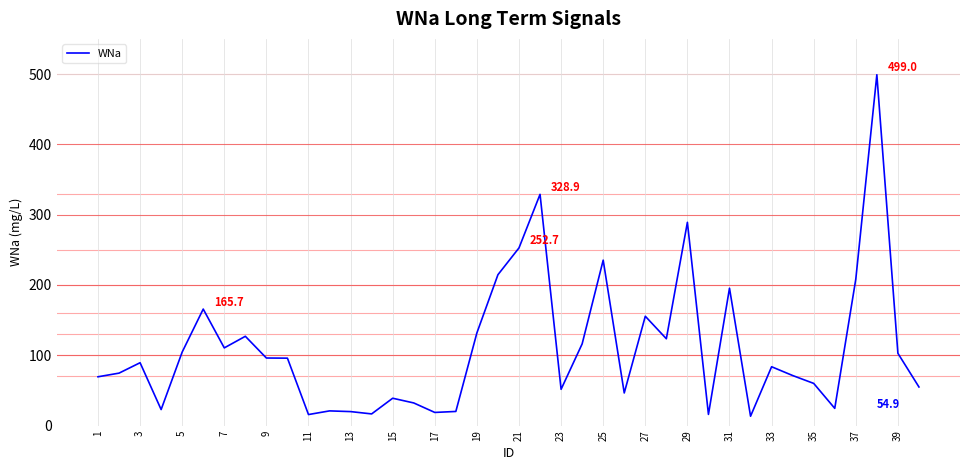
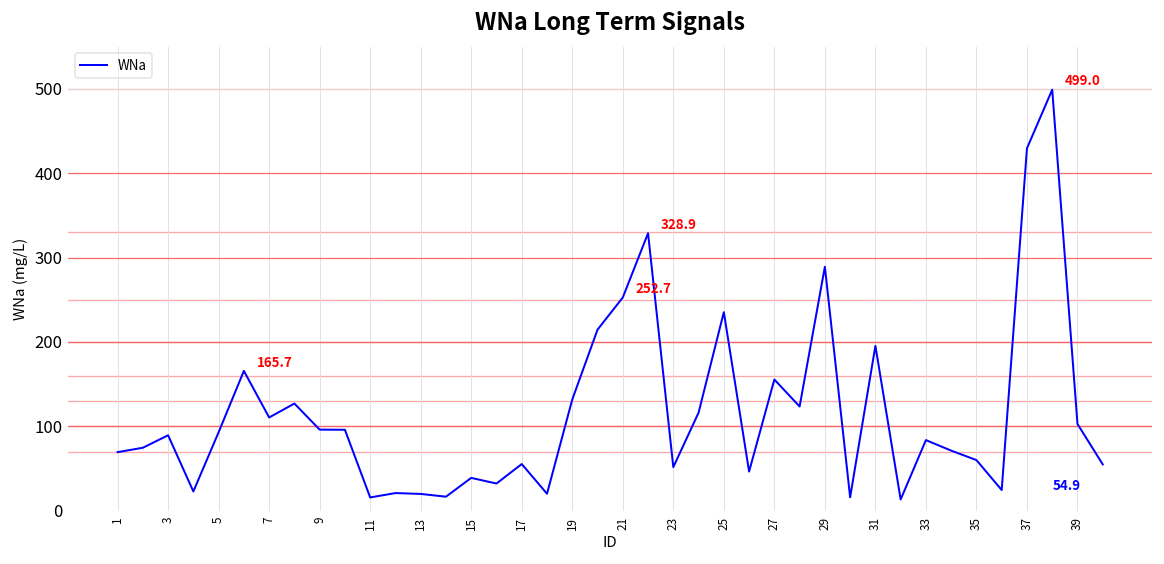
  {
    "1": 70,
    "3": 90,
-   "5": 100,
+   "5": 90,
    "7": 110,
    "9": 100,
    "11": 20,
    "13": 20,
    "15": 40,
-   "17": 20,
+   "17": 60,
    "19": 130,
    "23": 50,
    "25": 240,
    "27": 160,
    "29": 290,
    "31": 200,
    "33": 80,
    "35": 60,
-   "37": 210,
+   "37": 430,
    "39": 100
  }
